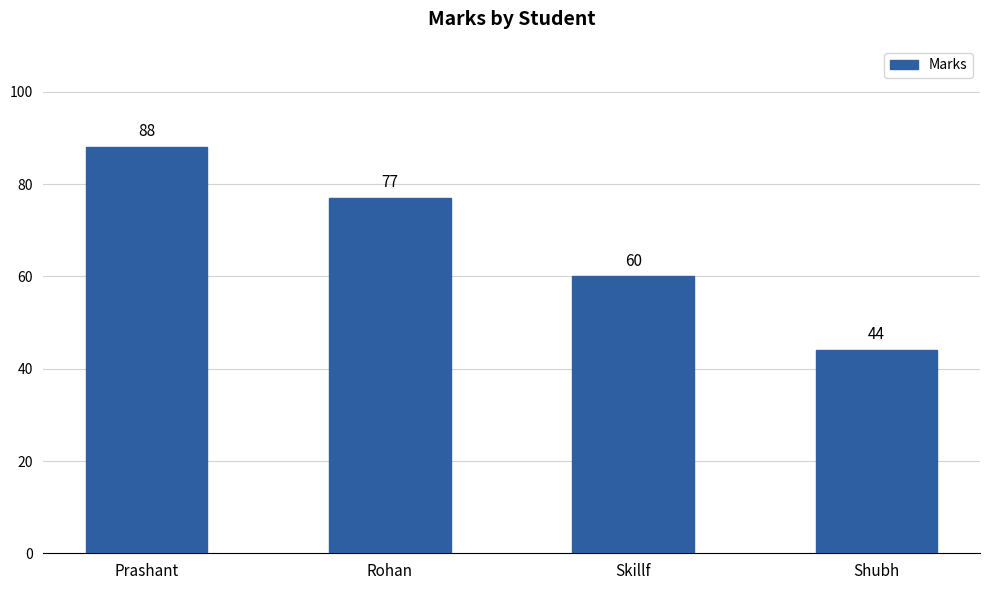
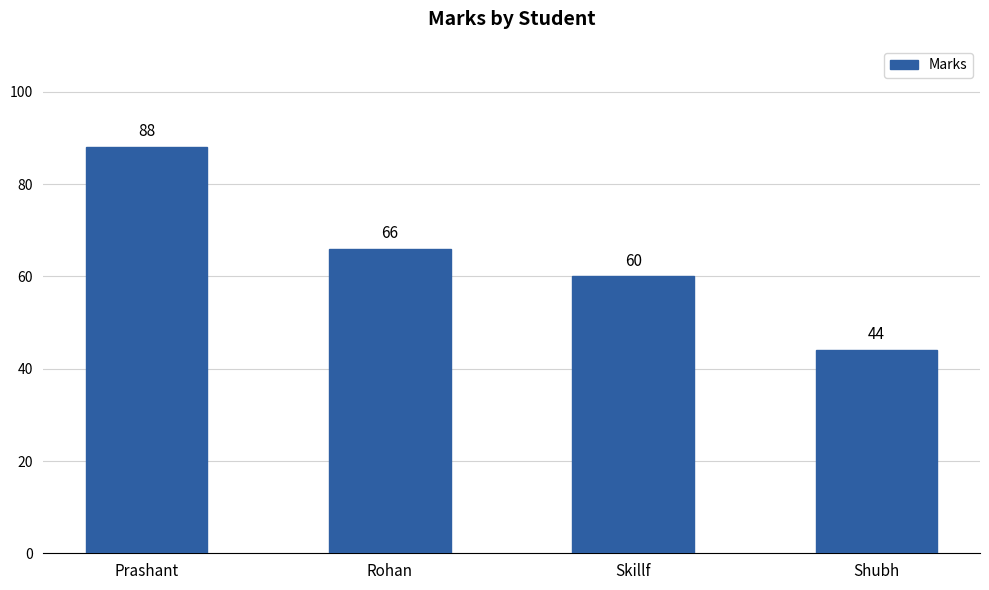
  {
    "Prashant": 88,
-   "Rohan": 77,
+   "Rohan": 66,
    "Skillf": 60,
    "Shubh": 44
  }
